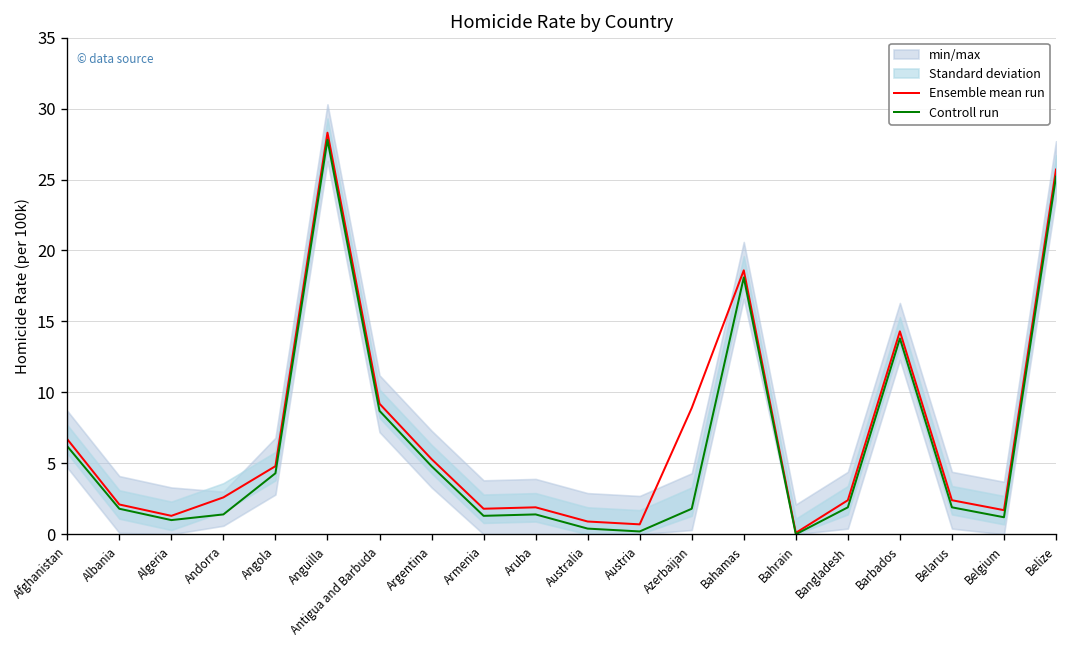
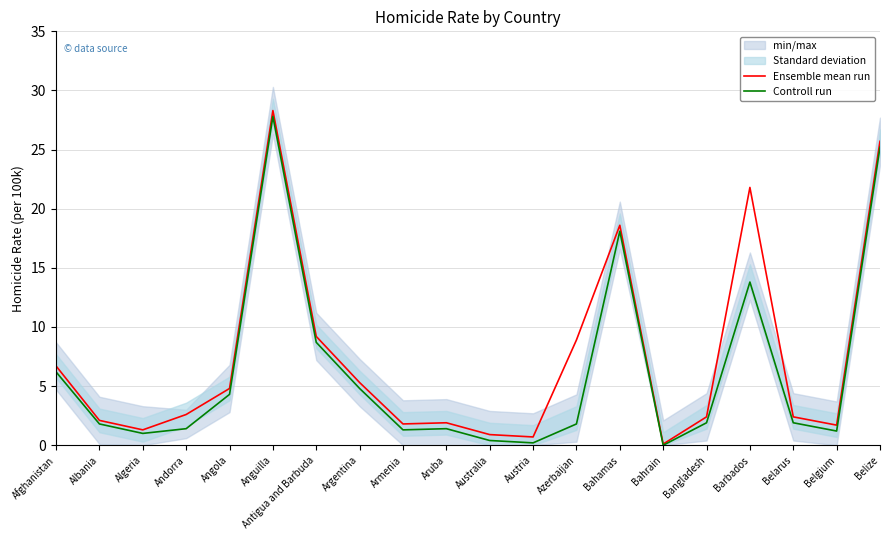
  {
    "Ensemble mean run": {
      "Afghanistan": 6.7,
      "Albania": 2.1,
      "Algeria": 1.3,
      "Andorra": 2.6,
      "Angola": 4.8,
      "Anguilla": 28.3,
      "Antigua and Barbuda": 9.2,
      "Argentina": 5.3,
      "Armenia": 1.8,
      "Aruba": 1.9,
      "Australia": 0.9,
      "Austria": 0.7,
      "Azerbaijan": 8.9,
      "Bahamas": 18.6,
      "Bangladesh": 2.4,
-     "Barbados": 14.3,
+     "Barbados": 21.8,
      "Belarus": 2.4,
      "Belgium": 1.7,
      "Belize": 25.7
    },
    "Controll run": {
      "Afghanistan": 6.2,
      "Albania": 1.8,
      "Algeria": 1.0,
      "Andorra": 1.4,
      "Angola": 4.3,
      "Anguilla": 27.8,
      "Antigua and Barbuda": 8.7,
      "Argentina": 4.8,
      "Armenia": 1.3,
      "Aruba": 1.4,
      "Australia": 0.4,
      "Austria": 0.2,
      "Azerbaijan": 1.8,
      "Bahamas": 18.1,
      "Bangladesh": 1.9,
      "Barbados": 13.8,
      "Belarus": 1.9,
      "Belgium": 1.2,
      "Belize": 25.2
    }
  }
